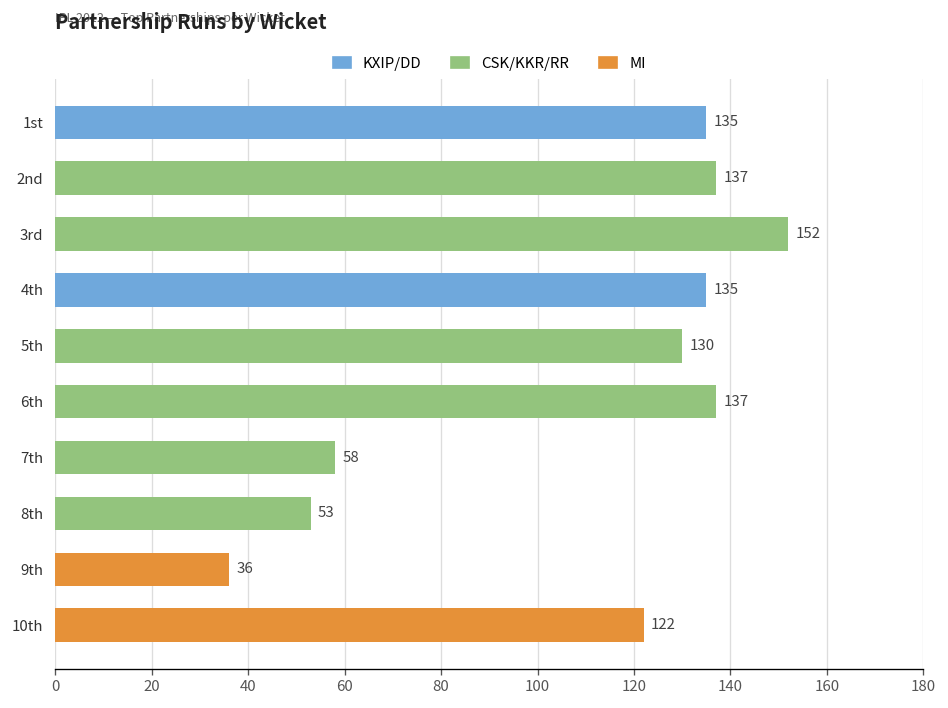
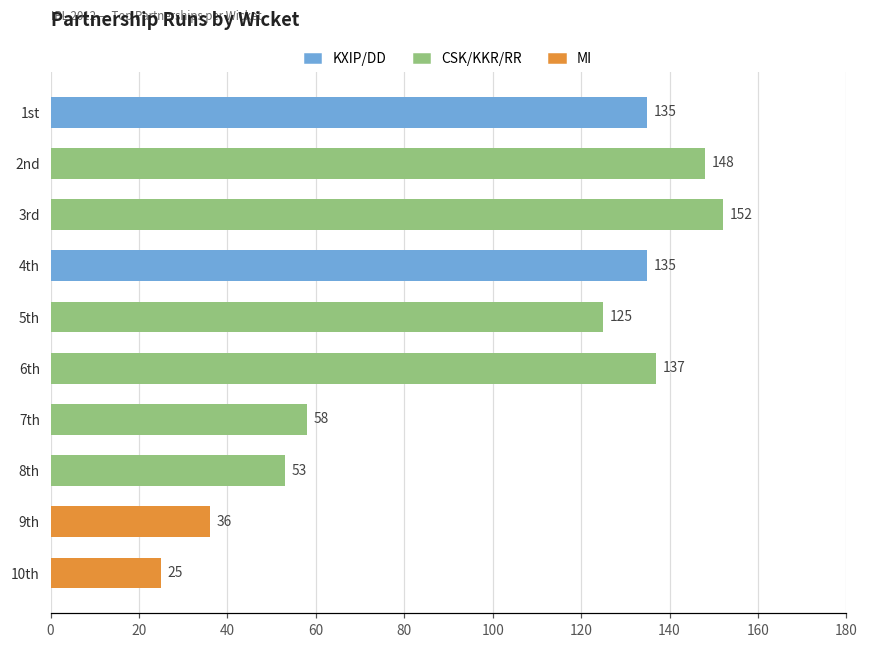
  {
    "1st": 135,
-   "2nd": 137,
+   "2nd": 148,
    "3rd": 152,
    "4th": 135,
-   "5th": 130,
+   "5th": 125,
    "6th": 137,
    "7th": 58,
    "8th": 53,
    "9th": 36,
-   "10th": 122
+   "10th": 25
  }
